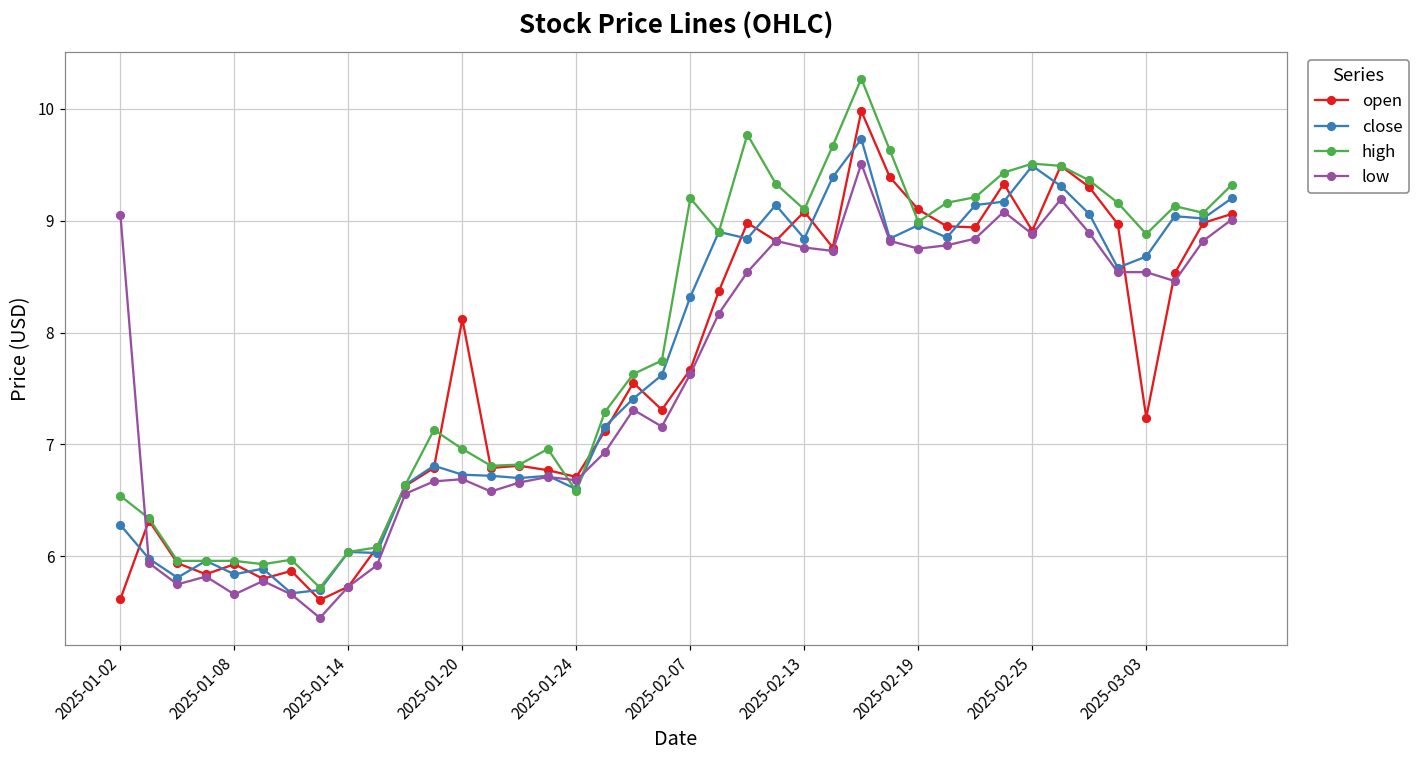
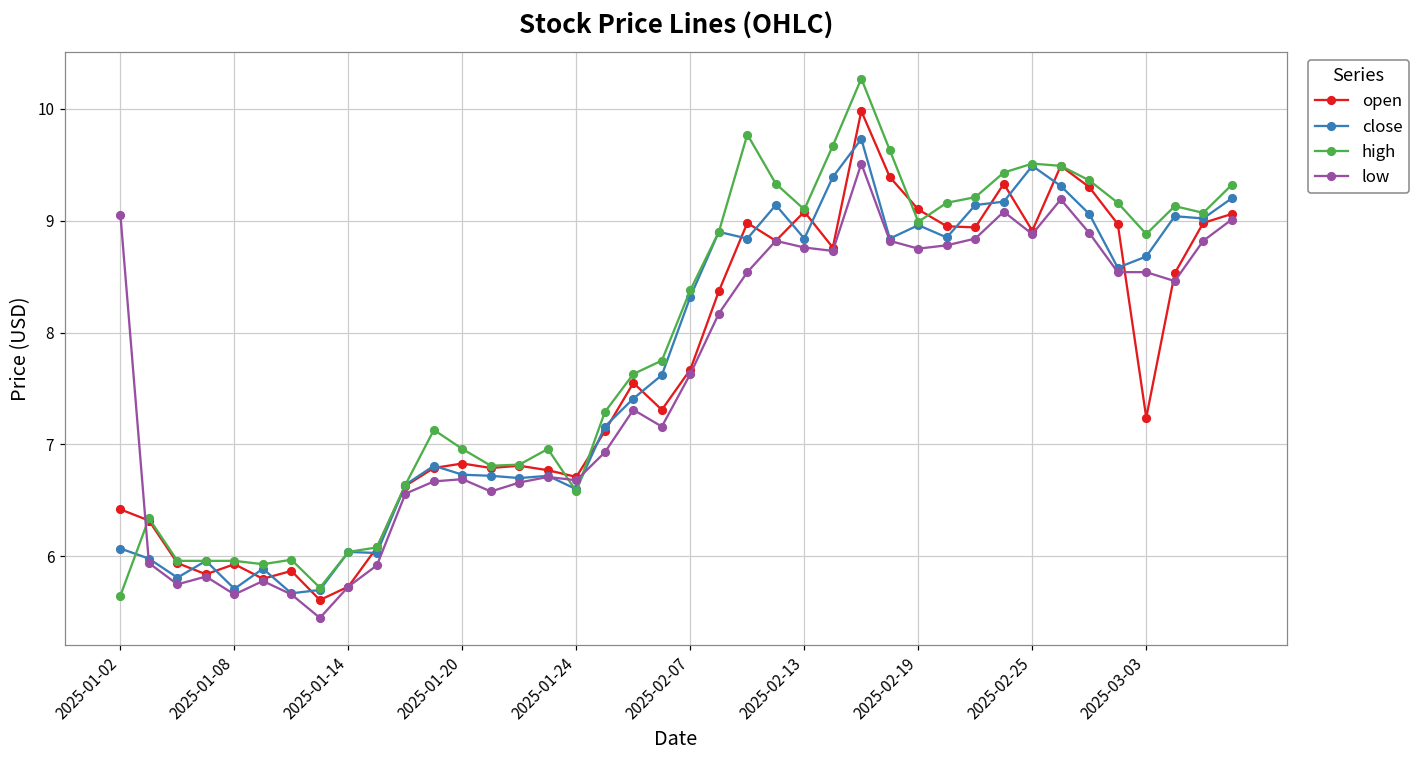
  {
    "open": {
-     "2025-01-02": 5.62,
+     "2025-01-02": 6.42,
      "2025-01-08": 5.93,
-     "2025-01-20": 8.12,
+     "2025-01-20": 6.83,
      "2025-01-24": 6.71,
      "2025-02-07": 7.67,
      "2025-02-19": 9.10,
      "2025-02-25": 8.91,
      "2025-03-03": 7.24
    },
    "close": {
-     "2025-01-02": 6.28,
-     "2025-01-08": 5.84,
+     "2025-01-02": 6.07,
+     "2025-01-08": 5.71,
      "2025-01-20": 6.73,
      "2025-02-07": 8.32,
      "2025-02-13": 8.84,
      "2025-02-19": 8.96,
      "2025-03-03": 8.68
    },
    "high": {
-     "2025-01-02": 6.54,
+     "2025-01-02": 5.65,
      "2025-01-08": 5.96,
      "2025-01-20": 6.96,
-     "2025-02-07": 9.20,
+     "2025-02-07": 8.38,
      "2025-02-19": 8.99,
      "2025-03-03": 8.88
    },
    "low": {
      "2025-01-02": 9.05,
      "2025-01-08": 5.66,
      "2025-01-20": 6.69,
      "2025-01-24": 6.68,
      "2025-02-07": 7.63,
      "2025-02-13": 8.76,
      "2025-02-19": 8.75,
      "2025-02-25": 8.88,
      "2025-03-03": 8.54
    }
  }
